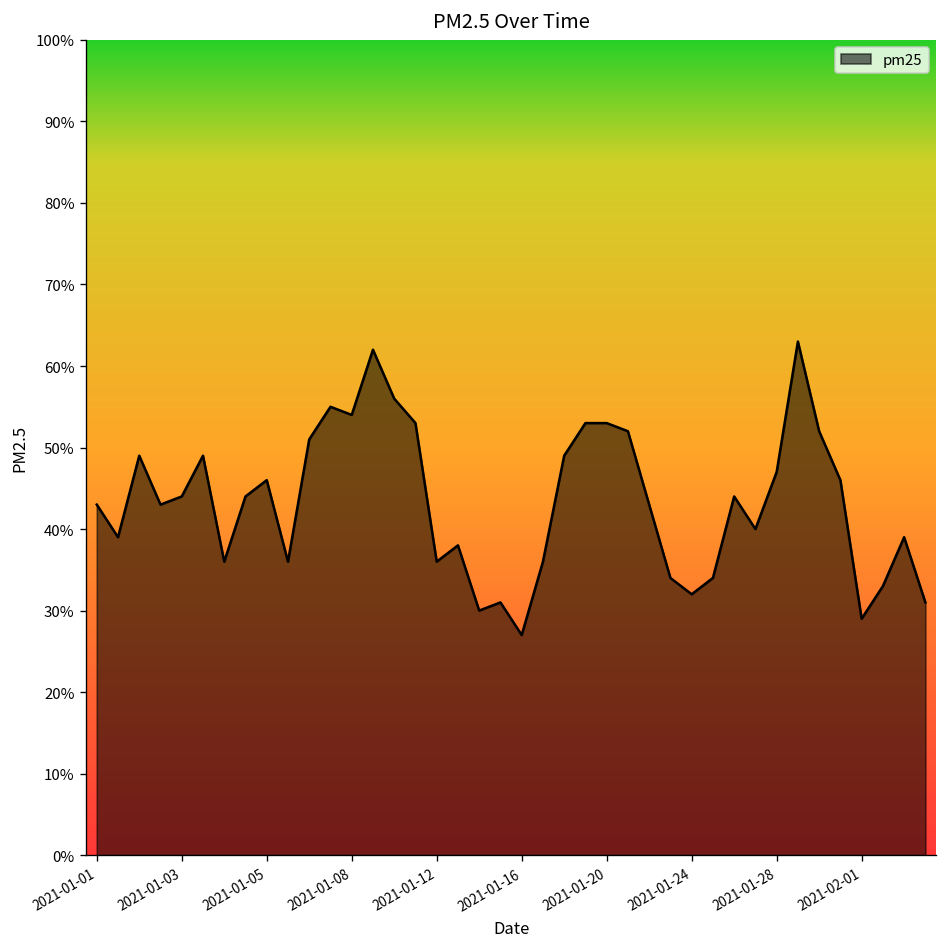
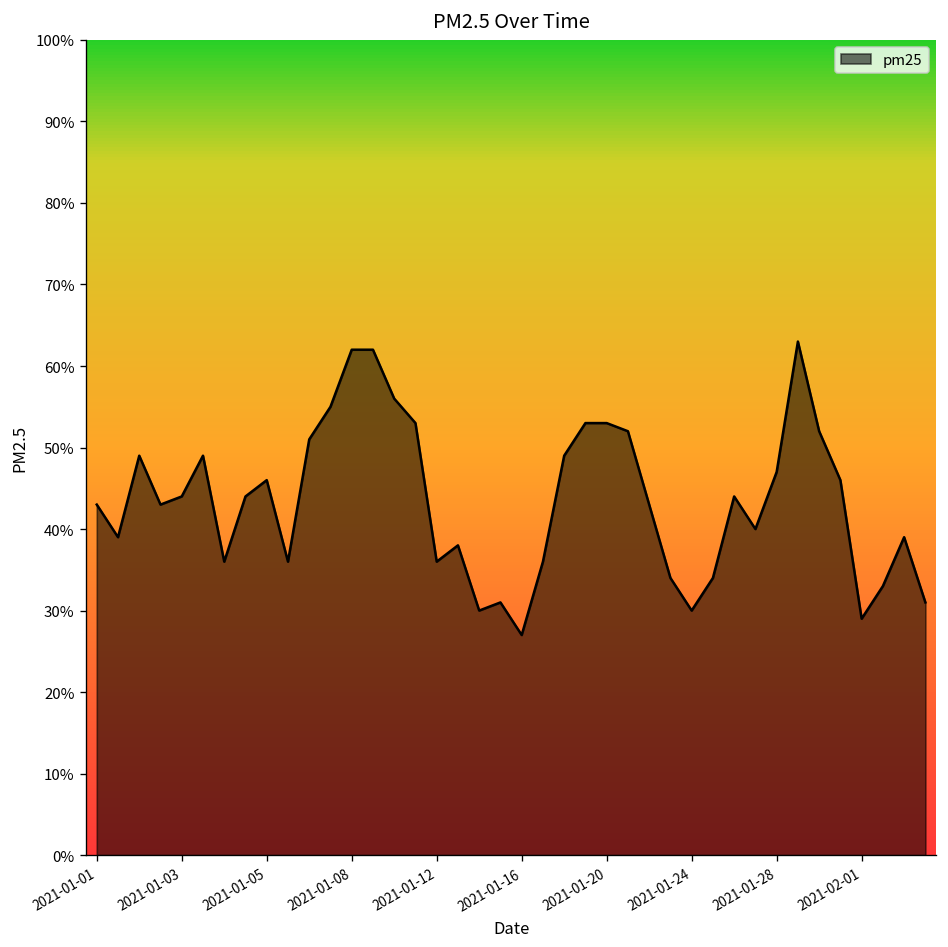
  {
-   "2021-01-08": "54%",
+   "2021-01-08": "62%",
    "2021-01-12": "36%",
    "2021-01-16": "27%",
    "2021-01-20": "53%",
-   "2021-01-24": "32%",
+   "2021-01-24": "30%",
    "2021-01-28": "47%",
    "2021-02-01": "29%"
  }
